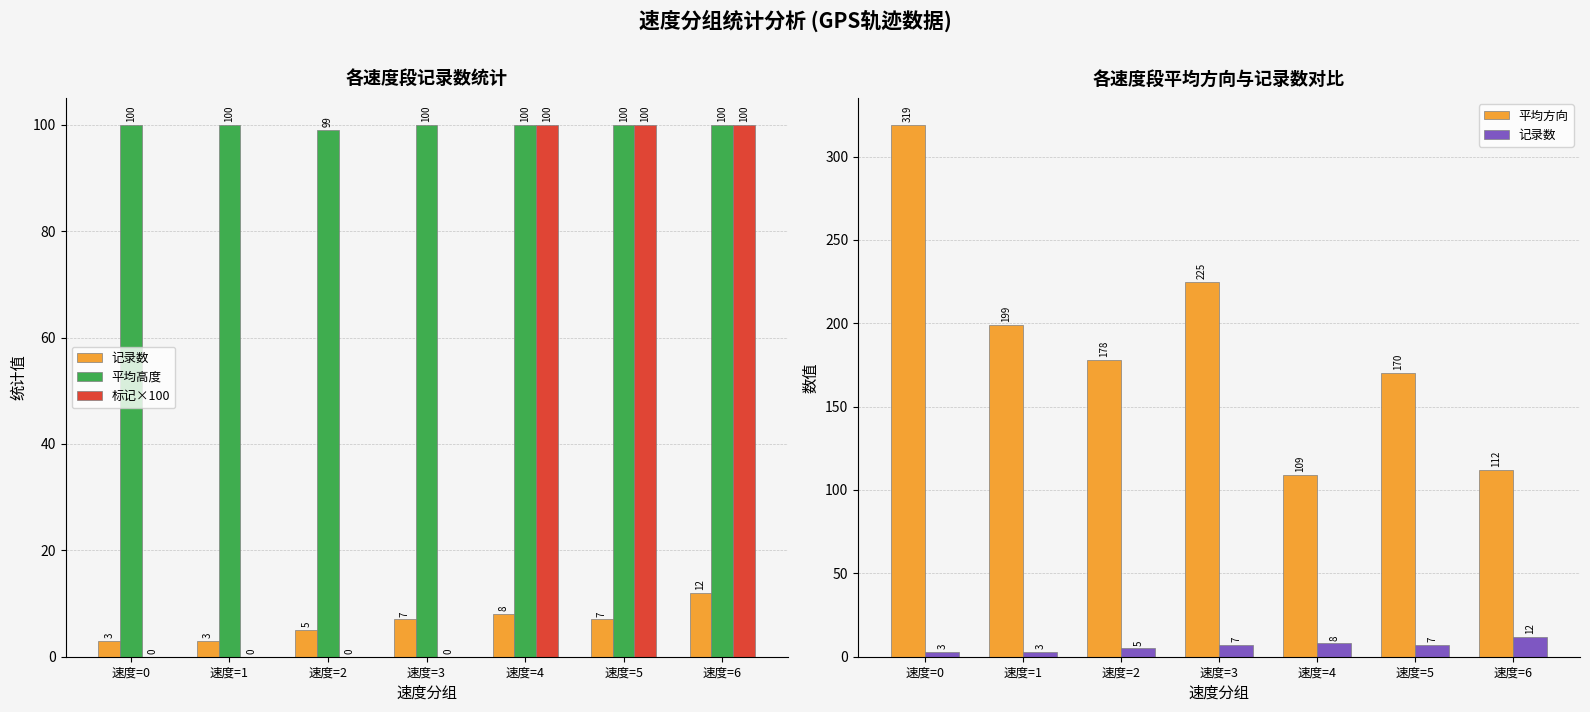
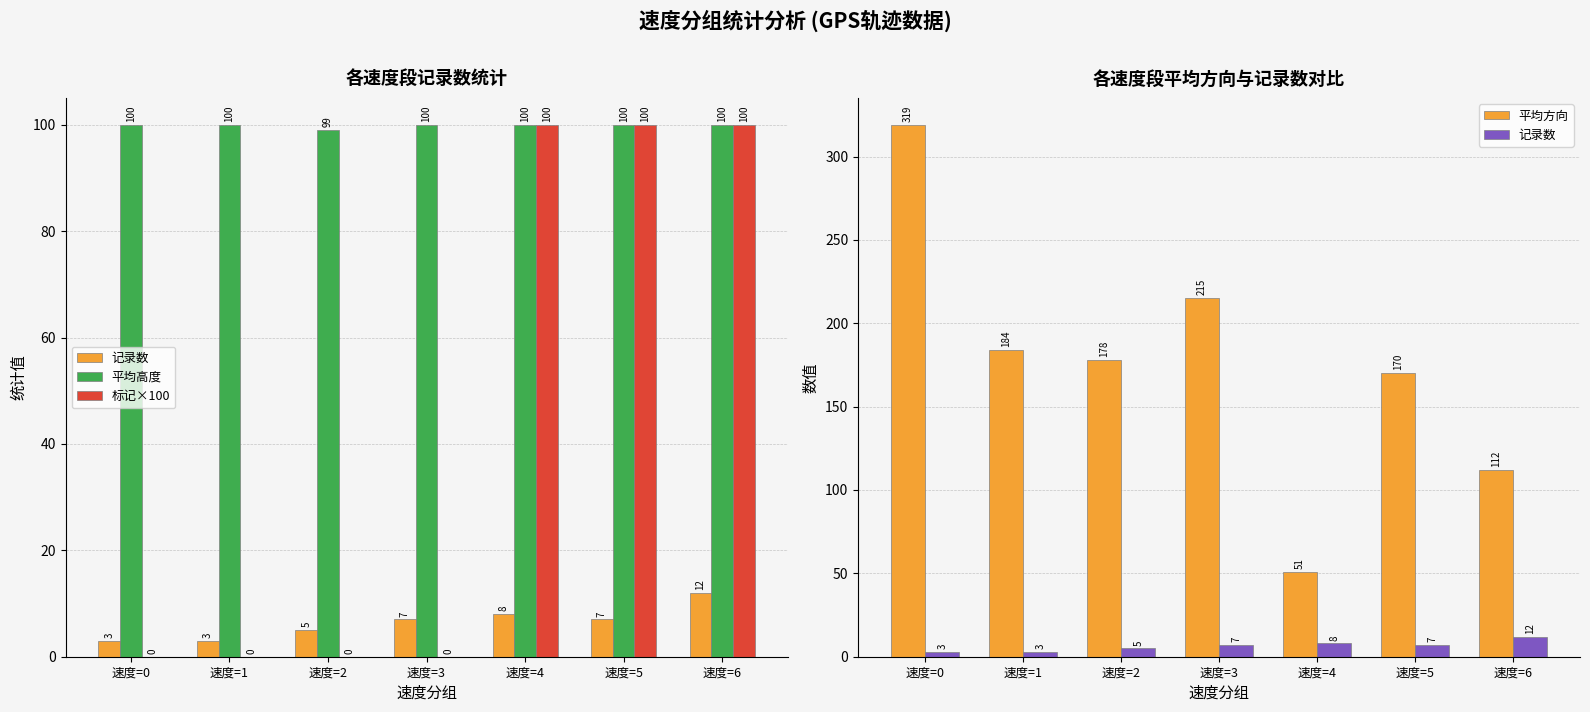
  {
    "各速度段记录数统计": {
      "平均高度": {
        "速度=0": 100,
        "速度=1": 100,
        "速度=2": 99,
        "速度=3": 100,
        "速度=4": 100,
        "速度=5": 100,
        "速度=6": 100
      },
      "标记×100": {
        "速度=0": 0,
        "速度=1": 0,
        "速度=2": 0,
        "速度=3": 0,
        "速度=4": 100,
        "速度=5": 100,
        "速度=6": 100
      }
    },
    "各速度段平均方向与记录数对比": {
      "平均方向": {
        "速度=0": 319,
-       "速度=1": 199,
+       "速度=1": 184,
        "速度=2": 178,
-       "速度=3": 225,
-       "速度=4": 109,
+       "速度=3": 215,
+       "速度=4": 51,
        "速度=5": 170,
        "速度=6": 112
      },
      "记录数": {
        "速度=0": 3,
        "速度=1": 3,
        "速度=2": 5,
        "速度=3": 7,
        "速度=4": 8,
        "速度=5": 7,
        "速度=6": 12
      }
    }
  }
